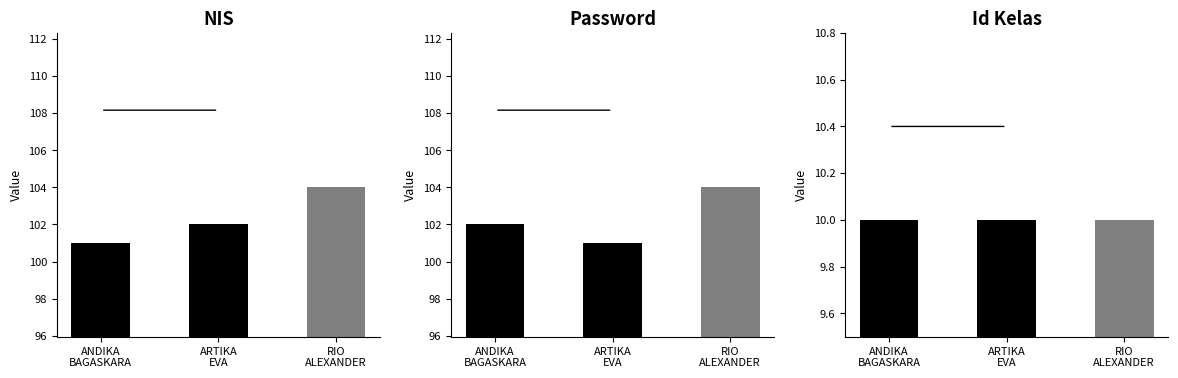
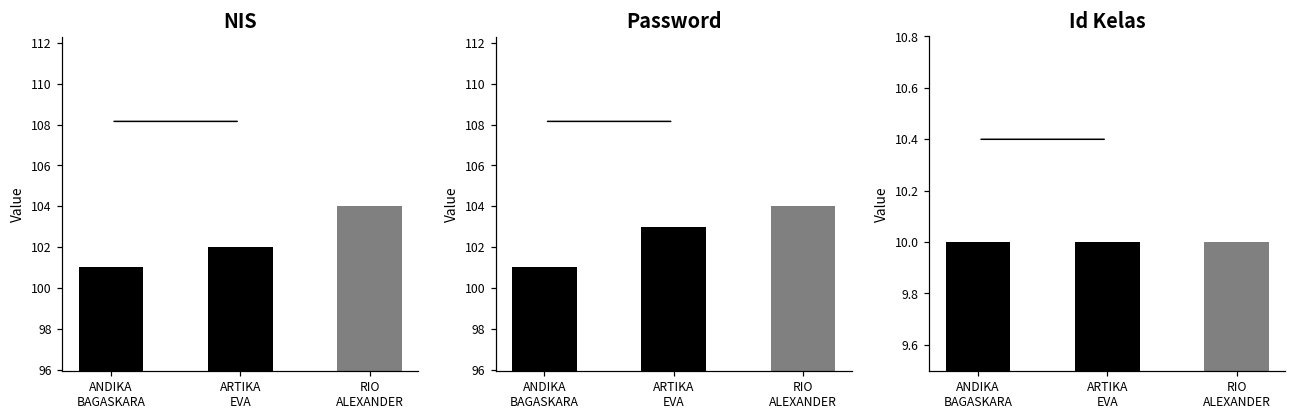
  {
    "NIS": {
      "ANDIKA BAGASKARA": 101.0,
      "ARTIKA EVA": 102.0,
      "RIO ALEXANDER": 104.0
    },
    "Password": {
-     "ANDIKA BAGASKARA": 102,
-     "ARTIKA EVA": 101,
+     "ANDIKA BAGASKARA": 101,
+     "ARTIKA EVA": 103,
      "RIO ALEXANDER": 104
    },
    "Id Kelas": {
      "ANDIKA BAGASKARA": 10.00,
      "ARTIKA EVA": 10.00,
      "RIO ALEXANDER": 10.00
    }
  }
